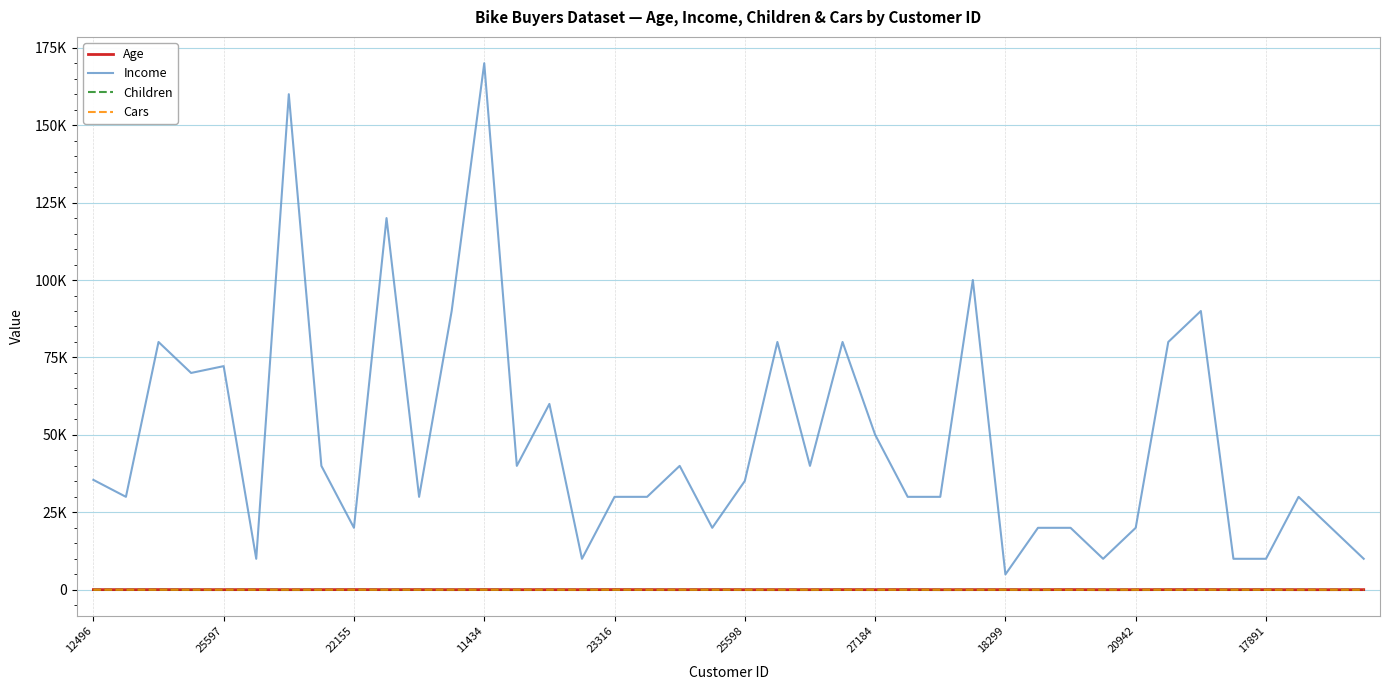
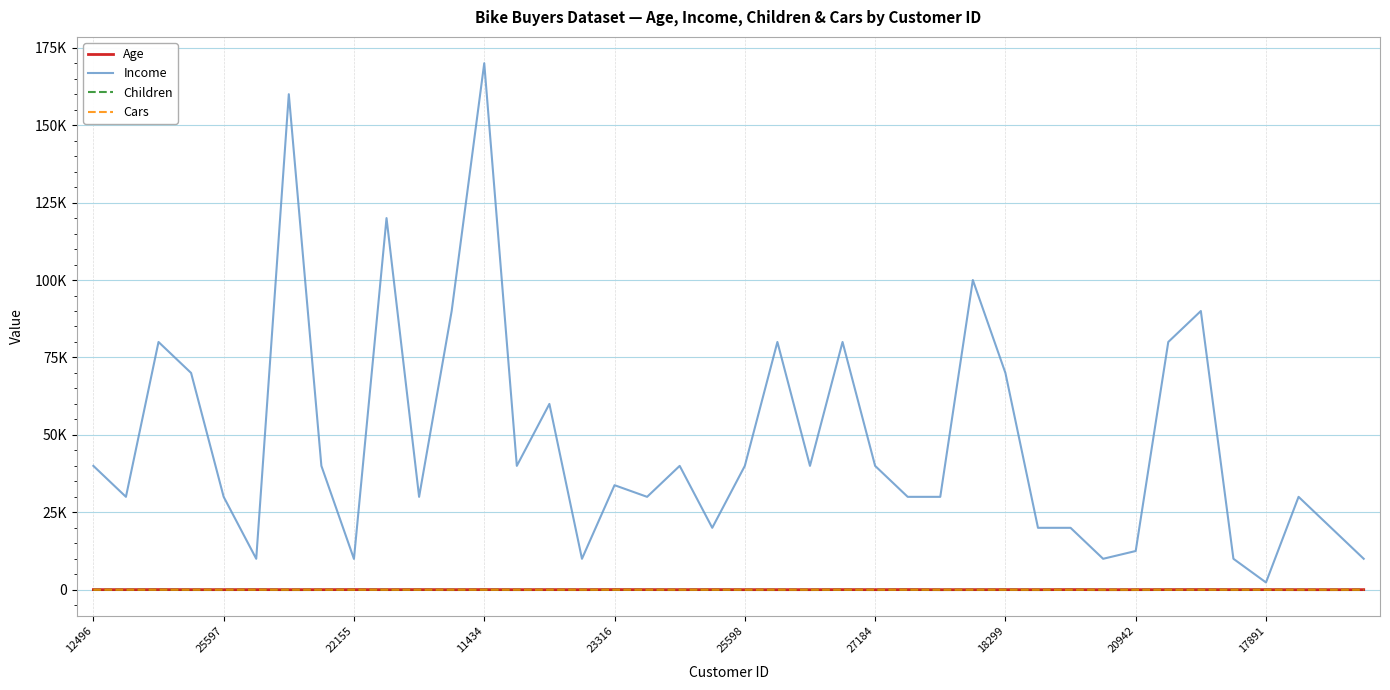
  {
    "Cars": {
      "12496": 0,
      "25597": 0,
      "22155": 0,
      "11434": 0,
      "23316": 0,
      "25598": 0,
      "27184": 0,
      "18299": 0,
      "20942": 0,
      "17891": 0
    },
    "Income": {
-     "12496": 35000,
-     "25597": 72000,
-     "22155": 20000,
+     "12496": 40000,
+     "25597": 30000,
+     "22155": 10000,
      "11434": 170000,
-     "23316": 30000,
-     "25598": 35000,
-     "27184": 50000,
-     "18299": 5000,
-     "20942": 20000,
-     "17891": 10000
+     "23316": 34000,
+     "25598": 40000,
+     "27184": 40000,
+     "18299": 70000,
+     "20942": 13000,
+     "17891": 2000
    }
  }
